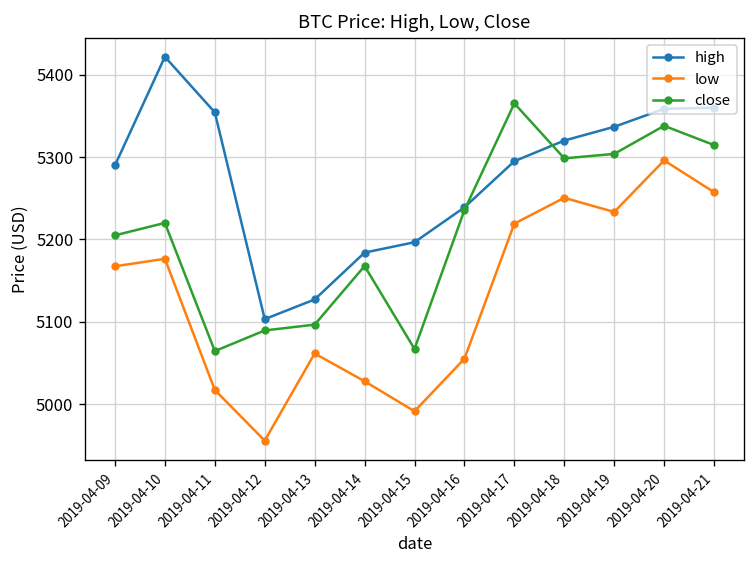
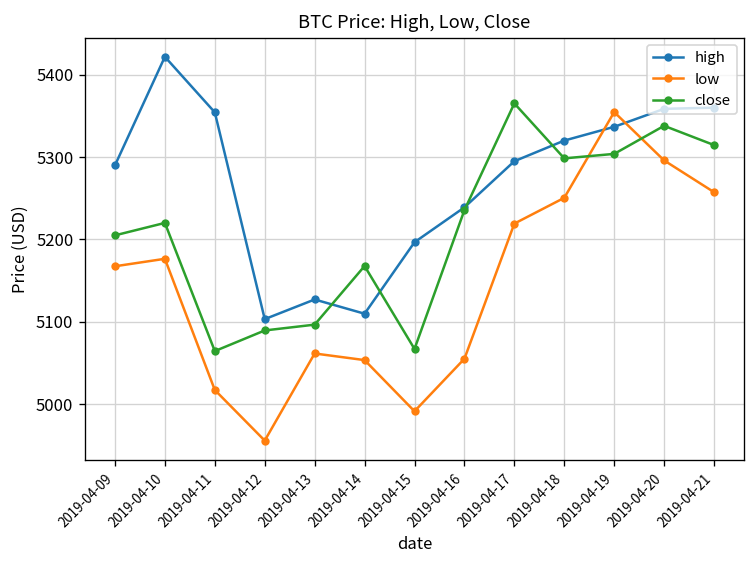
  {
    "high": {
      "2019-04-09": 5290,
      "2019-04-10": 5420,
      "2019-04-11": 5350,
      "2019-04-12": 5100,
      "2019-04-13": 5130,
-     "2019-04-14": 5180,
+     "2019-04-14": 5110,
      "2019-04-15": 5200,
      "2019-04-17": 5290,
      "2019-04-18": 5320,
      "2019-04-19": 5340
    },
    "low": {
      "2019-04-09": 5170,
      "2019-04-10": 5180,
      "2019-04-11": 5020,
      "2019-04-12": 4960,
      "2019-04-13": 5060,
-     "2019-04-14": 5030,
+     "2019-04-14": 5050,
      "2019-04-15": 4990,
      "2019-04-16": 5060,
      "2019-04-17": 5220,
      "2019-04-18": 5250,
-     "2019-04-19": 5230,
+     "2019-04-19": 5350,
      "2019-04-20": 5300,
      "2019-04-21": 5260
    },
    "close": {
      "2019-04-09": 5200,
      "2019-04-10": 5220,
      "2019-04-11": 5060,
      "2019-04-12": 5090,
      "2019-04-13": 5100,
      "2019-04-14": 5170,
      "2019-04-15": 5070,
      "2019-04-17": 5370,
      "2019-04-18": 5300,
      "2019-04-19": 5300,
      "2019-04-20": 5340,
      "2019-04-21": 5310
    }
  }
